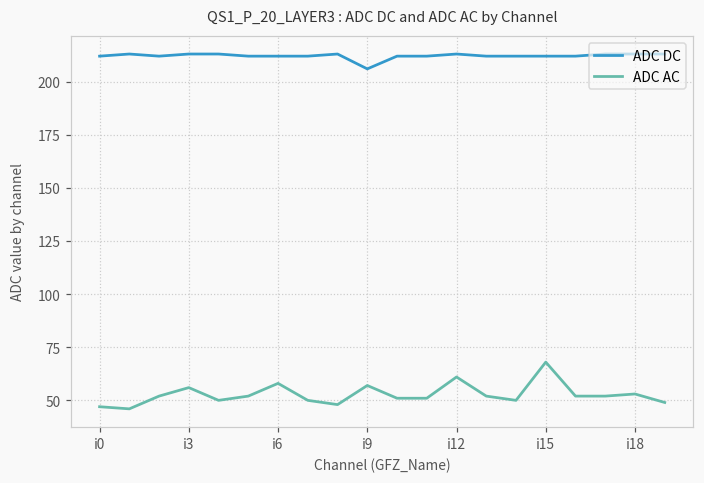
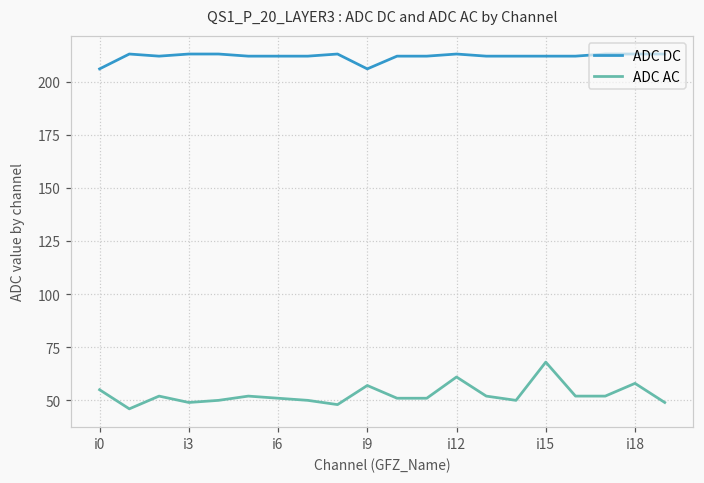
  {
    "ADC DC": {
-     "i0": 212,
+     "i0": 206,
      "i3": 213,
      "i6": 212,
      "i9": 206,
      "i12": 213,
      "i15": 212
    },
    "ADC AC": {
-     "i0": 47,
-     "i3": 56,
-     "i6": 58,
+     "i0": 55,
+     "i3": 49,
+     "i6": 51,
      "i9": 57,
      "i12": 61,
      "i15": 68,
-     "i18": 53
+     "i18": 58
    }
  }
